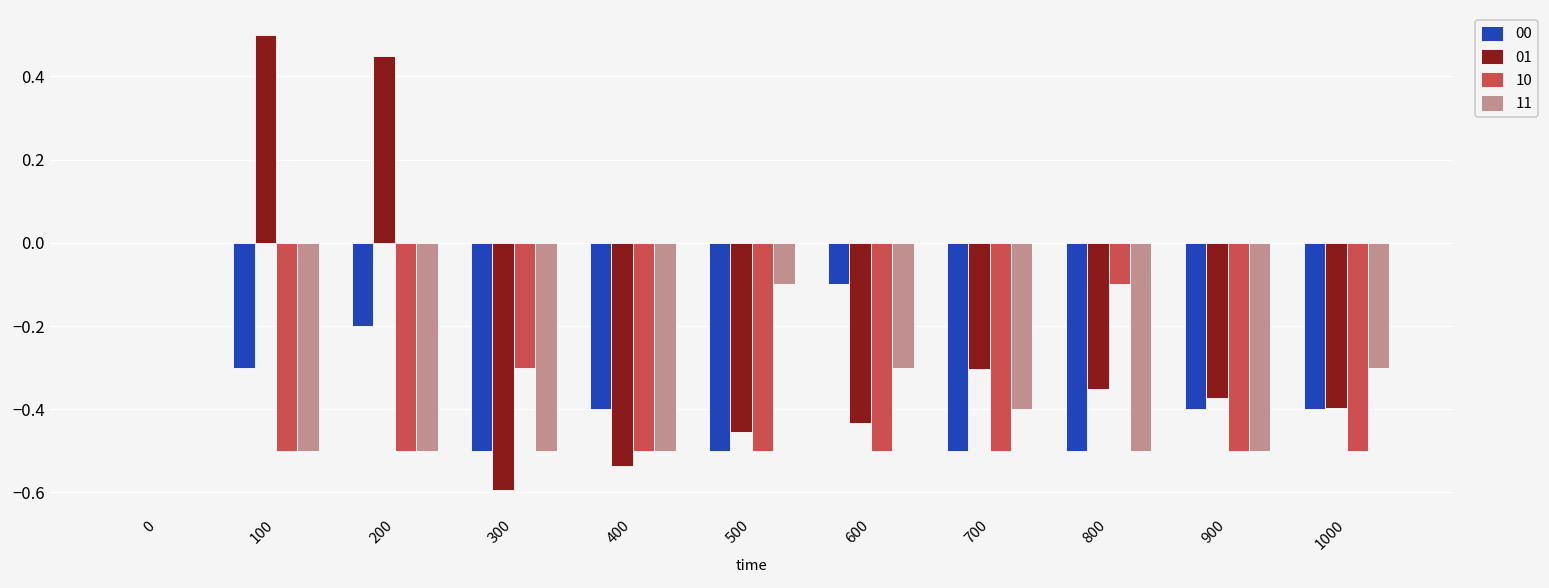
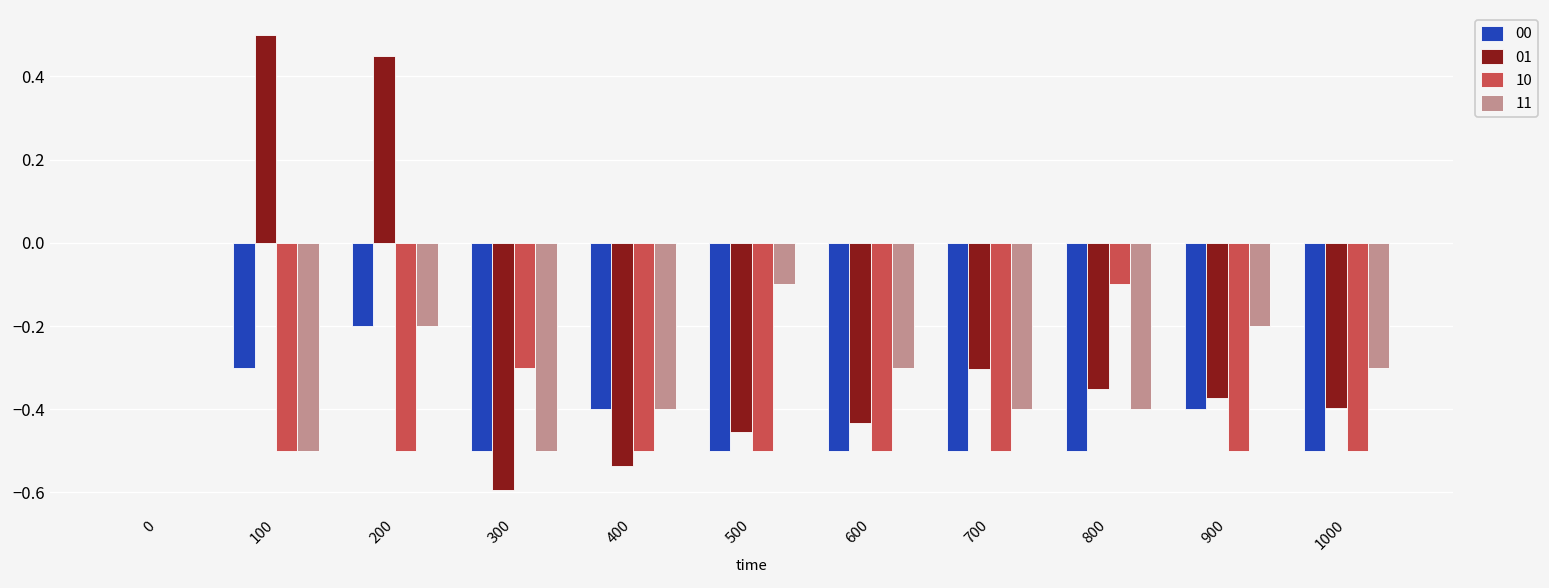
  {
    "00": {
      "0": 0.0,
      "100": -0.3,
      "200": -0.2,
      "300": -0.5,
      "400": -0.4,
      "500": -0.5,
-     "600": -0.1,
+     "600": -0.5,
      "700": -0.5,
      "800": -0.5,
      "900": -0.4,
-     "1000": -0.4
+     "1000": -0.5
    },
    "01": {
      "0": 0.0,
      "100": 0.5,
      "200": 0.45,
      "300": -0.6,
      "400": -0.54,
      "500": -0.45,
      "600": -0.43,
      "700": -0.3,
      "800": -0.35,
      "900": -0.37,
      "1000": -0.4
    },
    "10": {
      "0": 0.0,
      "100": -0.5,
      "200": -0.5,
      "300": -0.3,
      "400": -0.5,
      "500": -0.5,
      "600": -0.5,
      "700": -0.5,
      "800": -0.1,
      "900": -0.5,
      "1000": -0.5
    },
    "11": {
      "0": 0.0,
      "100": -0.5,
-     "200": -0.5,
+     "200": -0.2,
      "300": -0.5,
-     "400": -0.5,
+     "400": -0.4,
      "500": -0.1,
      "600": -0.3,
      "700": -0.4,
-     "800": -0.5,
-     "900": -0.5,
+     "800": -0.4,
+     "900": -0.2,
      "1000": -0.3
    }
  }
